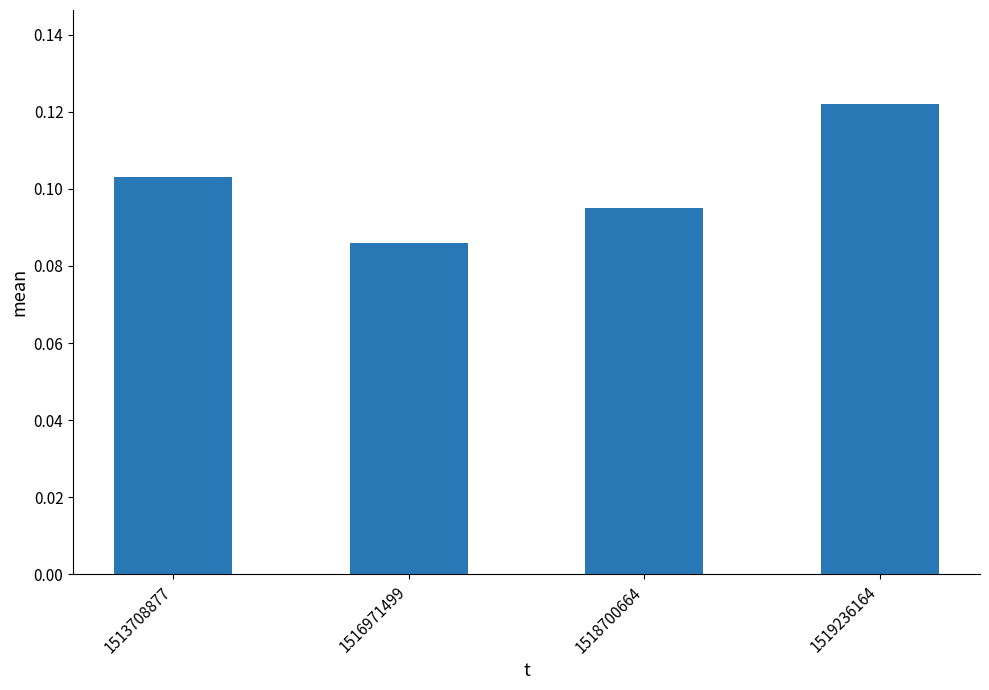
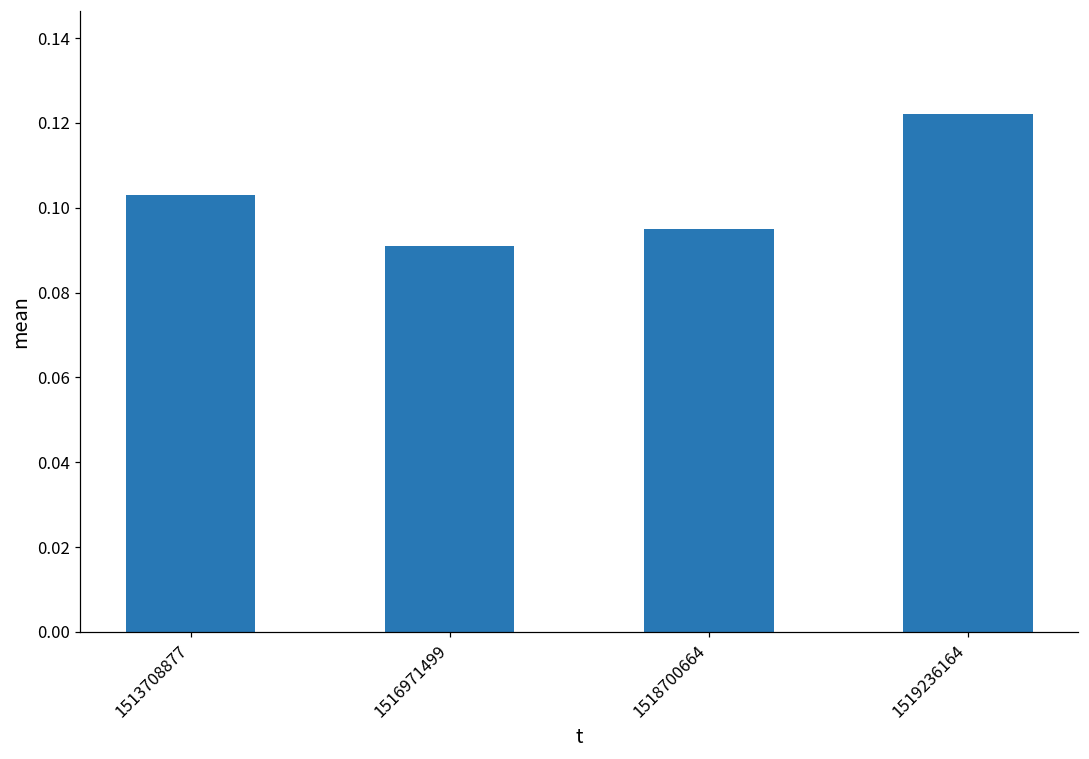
  {
    "1513708877": 0.103,
-   "1516971499": 0.086,
+   "1516971499": 0.091,
    "1518700664": 0.095,
    "1519236164": 0.122
  }
